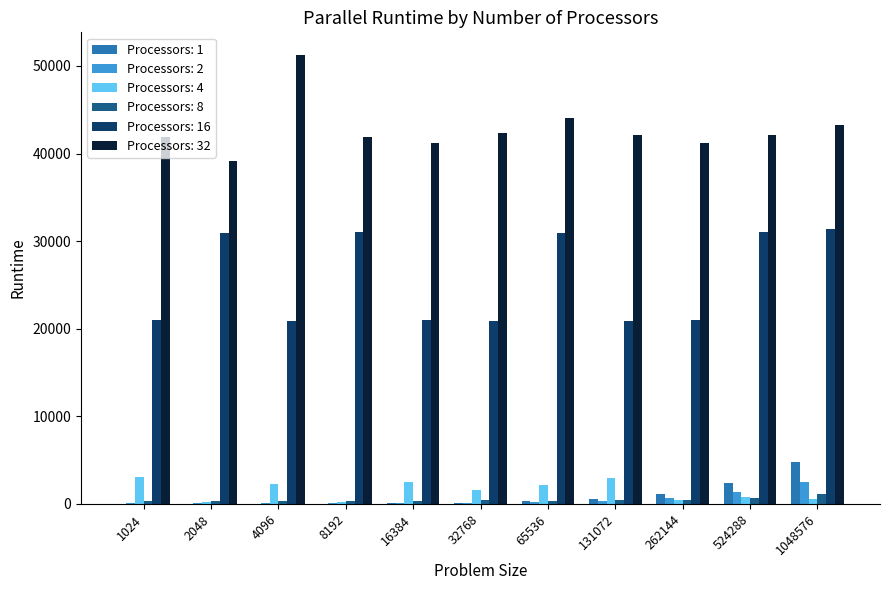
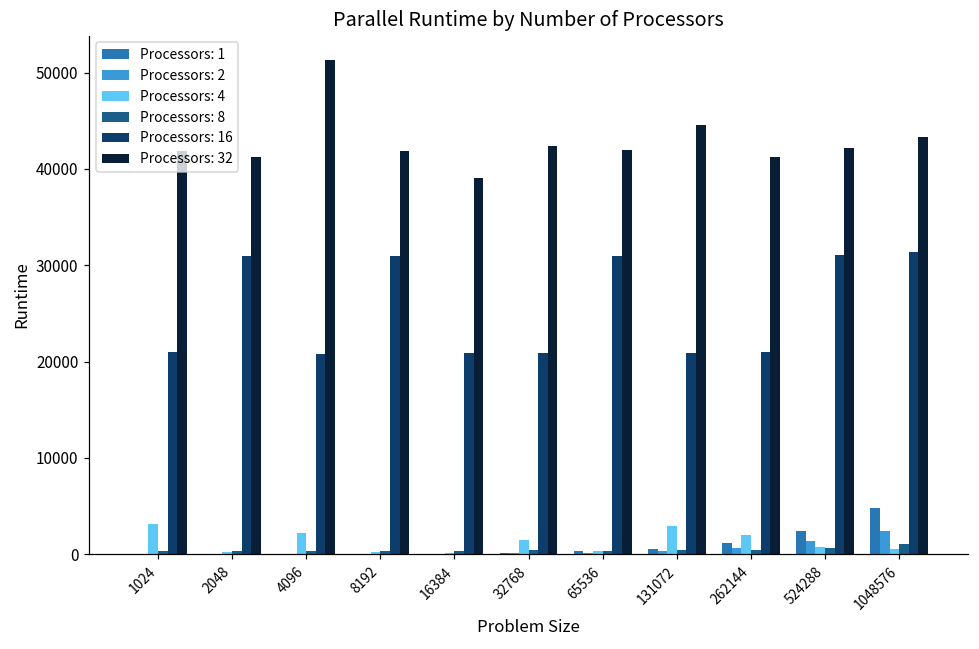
  {
    "Processors: 4": {
      "1024": 3000,
      "4096": 2000,
-     "16384": 3000,
+     "16384": 0,
      "32768": 2000,
-     "65536": 2000,
+     "65536": 0,
      "131072": 3000,
-     "262144": 0,
+     "262144": 2000,
      "524288": 1000,
      "1048576": 1000
    },
    "Processors: 32": {
-     "2048": 39000,
+     "2048": 41000,
      "4096": 51000,
      "8192": 42000,
-     "16384": 41000,
+     "16384": 39000,
      "32768": 42000,
-     "65536": 44000,
-     "131072": 42000,
+     "65536": 42000,
+     "131072": 45000,
      "262144": 41000,
      "524288": 42000,
      "1048576": 43000
    }
  }
